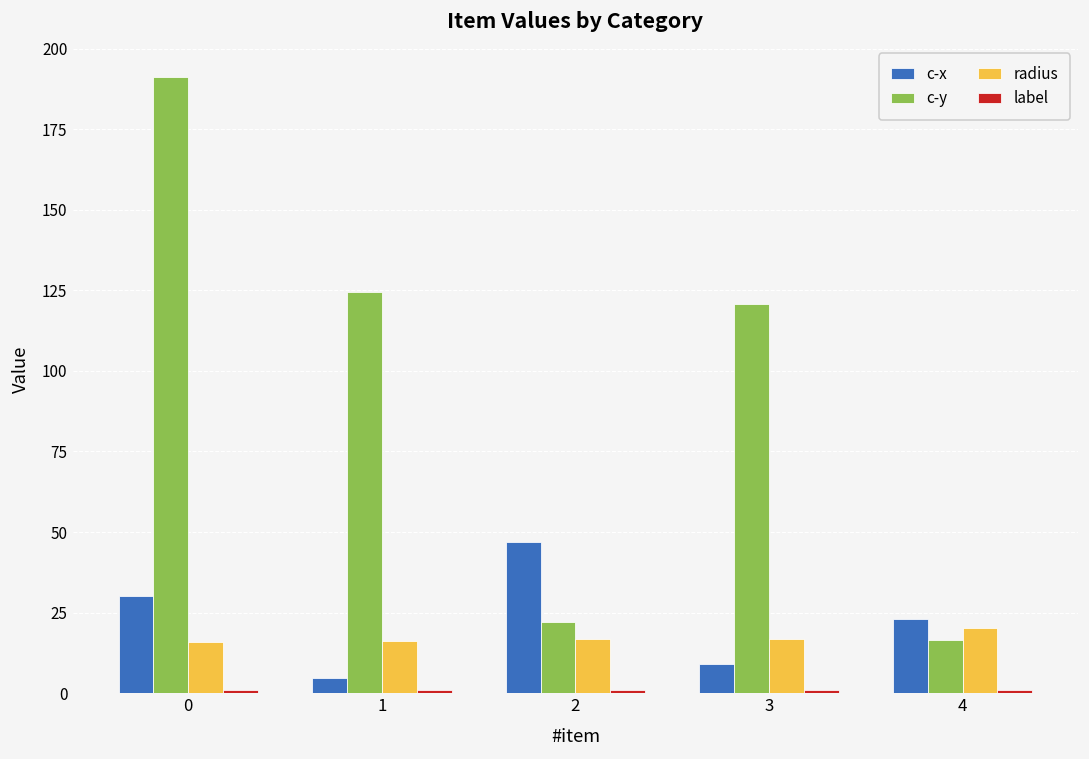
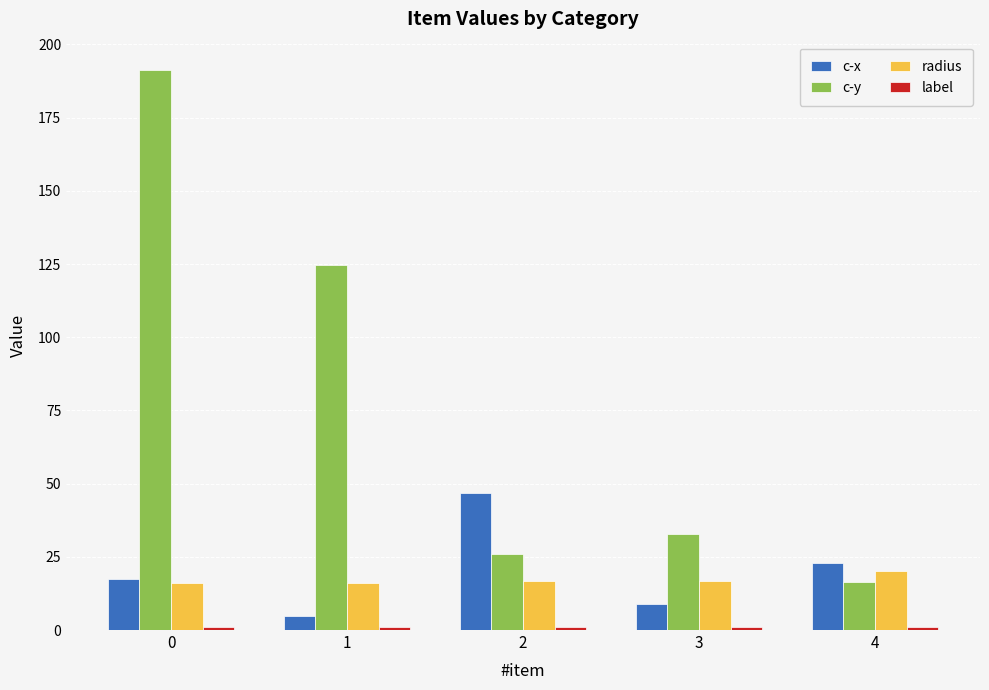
  {
    "c-x": {
-     "0": 30,
+     "0": 18,
      "1": 5,
      "2": 47,
      "3": 9,
      "4": 23
    },
    "c-y": {
      "0": 191,
      "1": 125,
-     "2": 22,
-     "3": 121,
+     "2": 26,
+     "3": 33,
      "4": 16
    },
    "radius": {
      "0": 16,
      "1": 16,
      "2": 17,
      "3": 17,
      "4": 20
    },
    "label": {
      "0": 1,
      "1": 1,
      "2": 1,
      "3": 1,
      "4": 1
    }
  }
